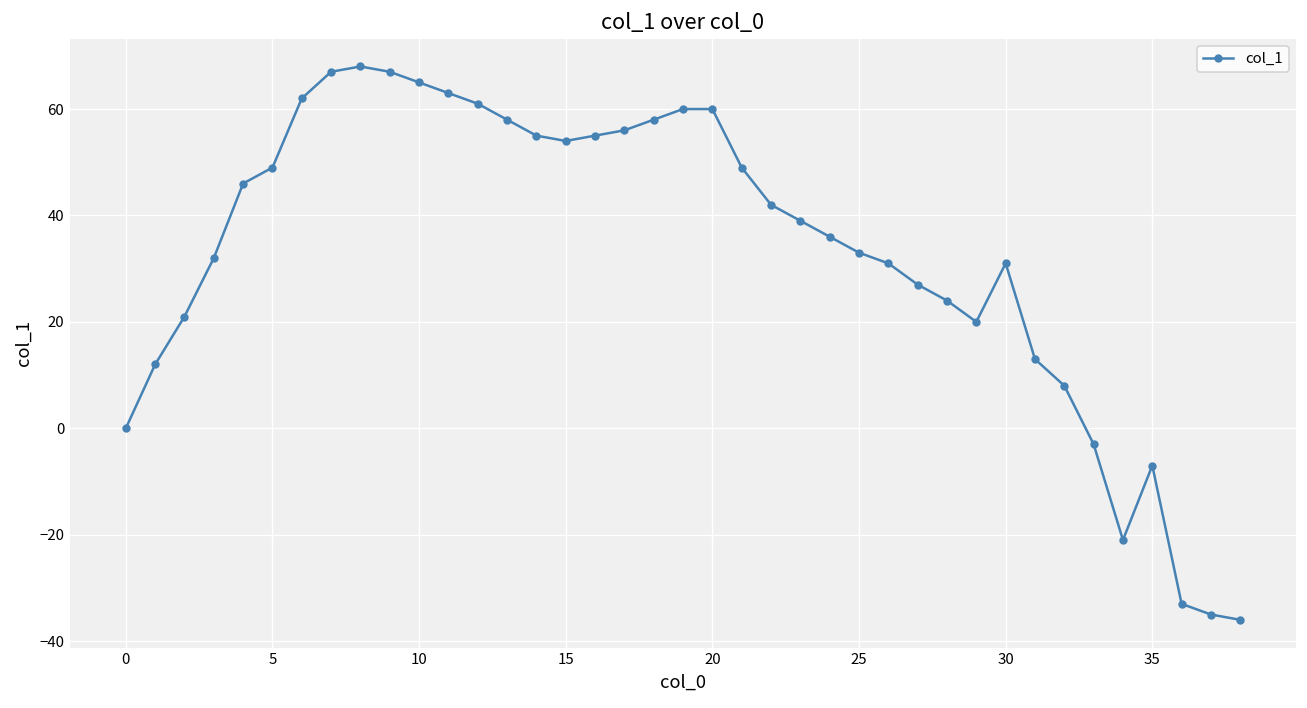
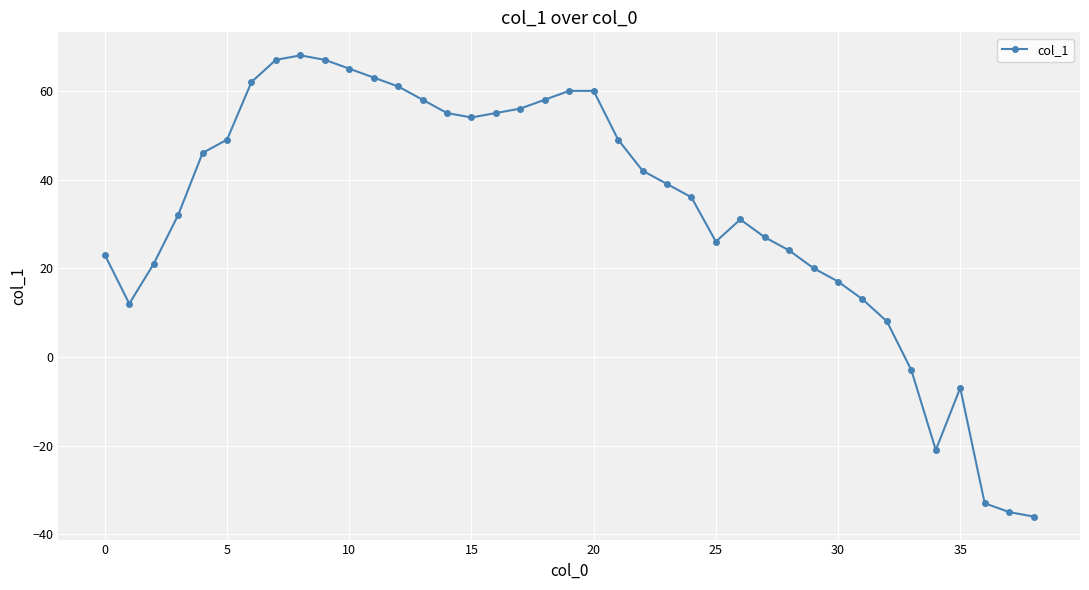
  {
-   "0": 0,
+   "0": 23,
    "5": 49,
    "10": 65,
    "15": 54,
    "20": 60,
-   "25": 33,
-   "30": 31,
+   "25": 26,
+   "30": 17,
    "35": -7
  }
